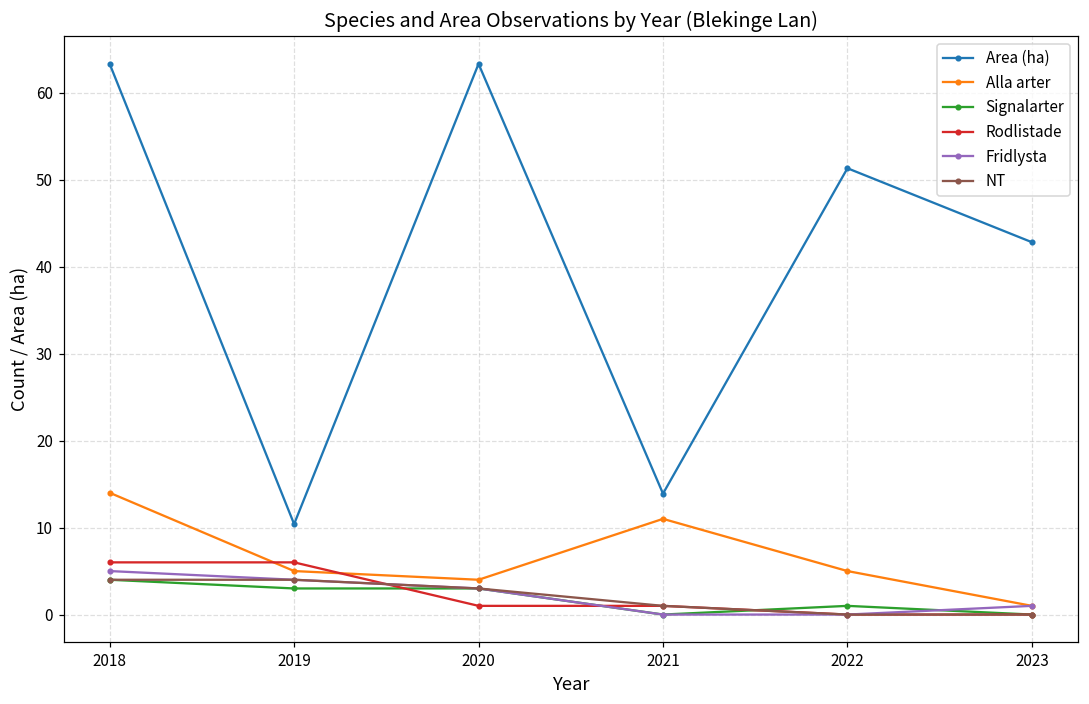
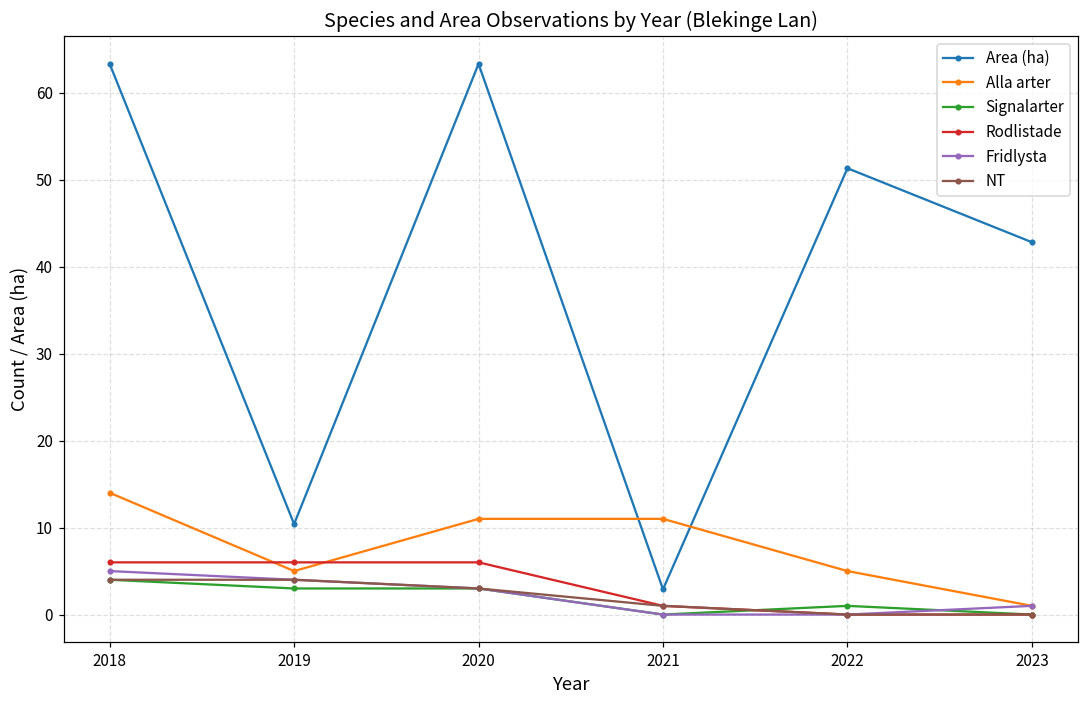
  {
    "Area (ha)": {
      "2018": 63,
      "2019": 10,
      "2020": 63,
-     "2021": 14,
+     "2021": 3,
      "2022": 51,
      "2023": 43
    },
    "Alla arter": {
      "2018": 14,
      "2019": 5,
-     "2020": 4,
+     "2020": 11,
      "2021": 11,
      "2022": 5
    },
    "Signalarter": {
      "2019": 3,
      "2022": 1
    },
    "Rodlistade": {
      "2018": 6,
      "2019": 6,
-     "2020": 1
+     "2020": 6
    },
    "Fridlysta": {
      "2018": 5
    }
  }
